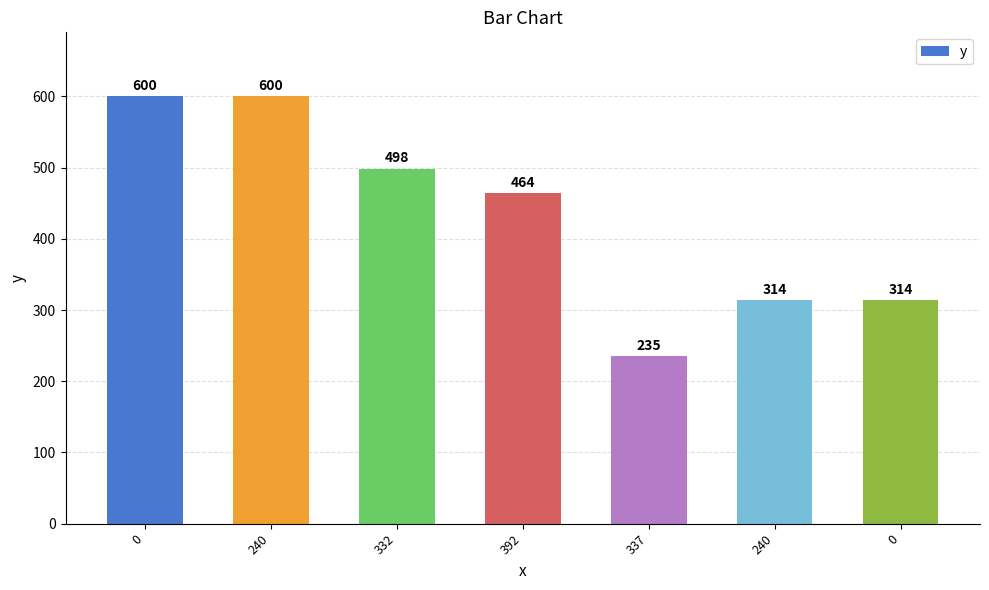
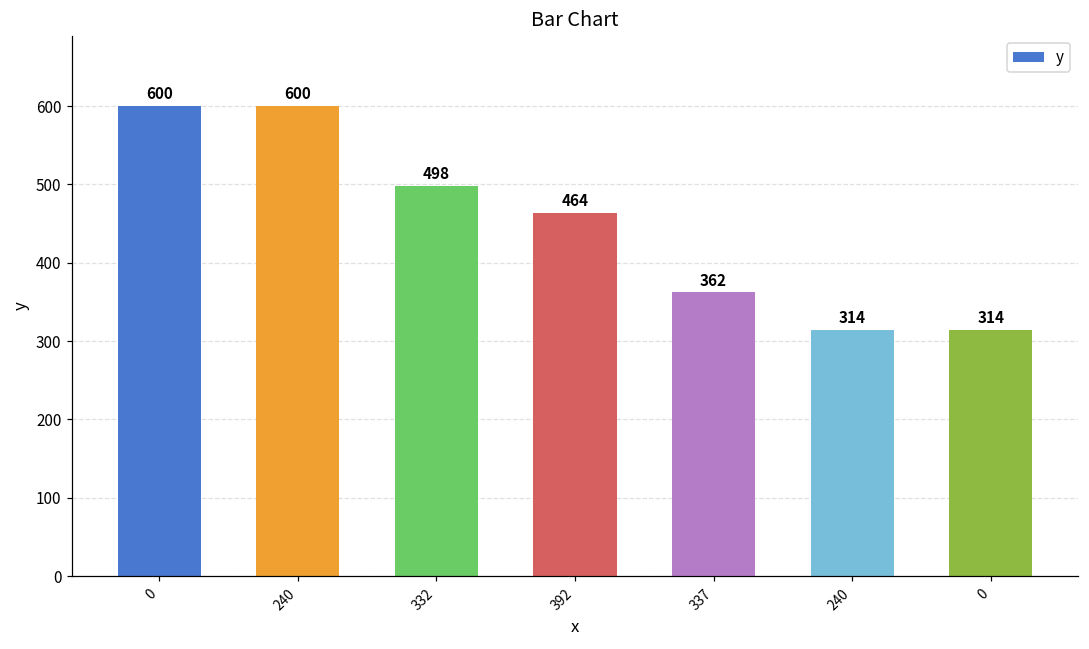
  {
    "332": 498,
    "392": 464,
-   "337": 235
+   "337": 362
  }
